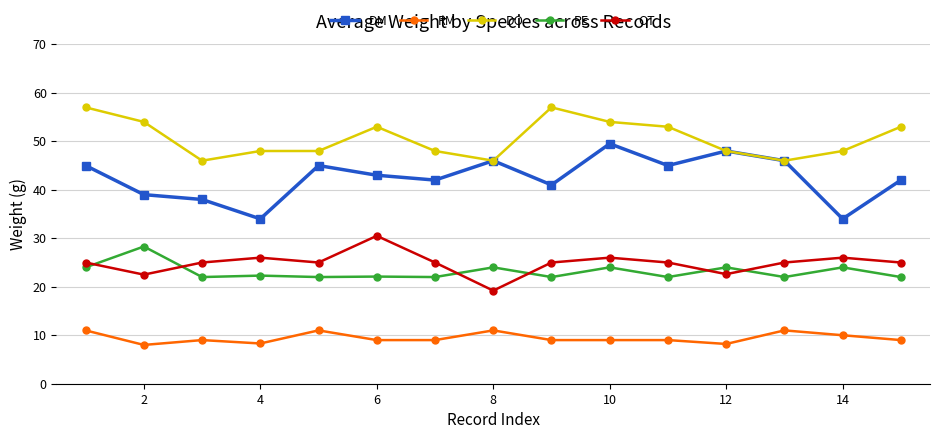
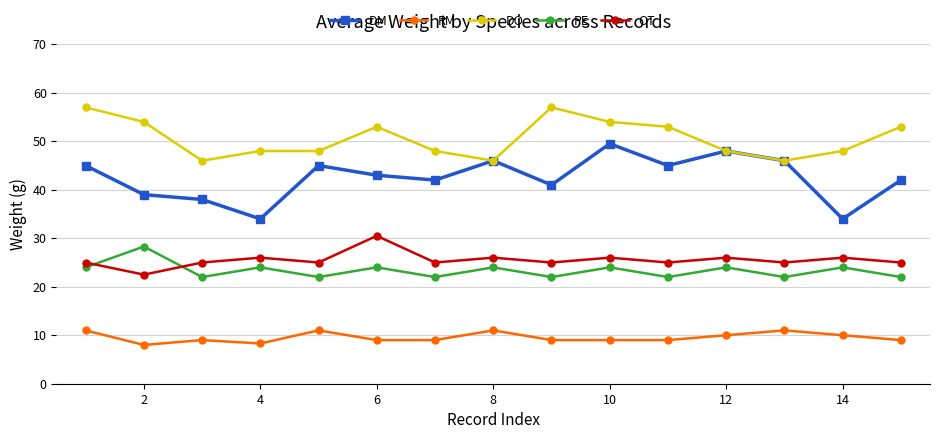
  {
    "DM": {
      "2": 39,
      "4": 34,
      "6": 43,
      "10": 50,
      "14": 34
    },
    "RM": {
      "2": 8,
      "4": 8,
      "6": 9,
      "8": 11,
      "10": 9,
-     "12": 8,
+     "12": 10,
      "14": 10
    },
    "DO": {
      "2": 54,
      "4": 48,
      "6": 53,
      "10": 54,
      "14": 48
    },
    "PE": {
      "2": 28,
-     "4": 22,
-     "6": 22,
+     "4": 24,
+     "6": 24,
      "8": 24,
      "10": 24,
      "12": 24,
      "14": 24
    },
    "OT": {
      "2": 23,
      "4": 26,
      "6": 31,
-     "8": 19,
+     "8": 26,
      "10": 26,
-     "12": 23,
+     "12": 26,
      "14": 26
    }
  }
